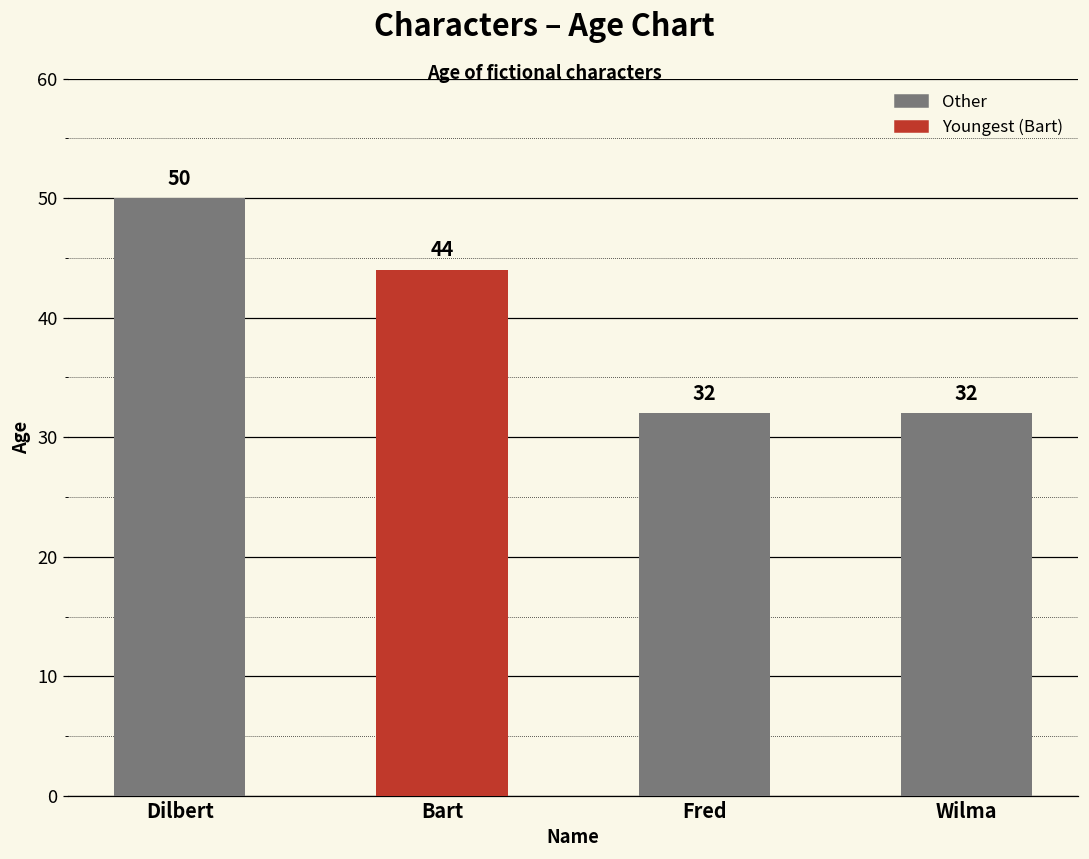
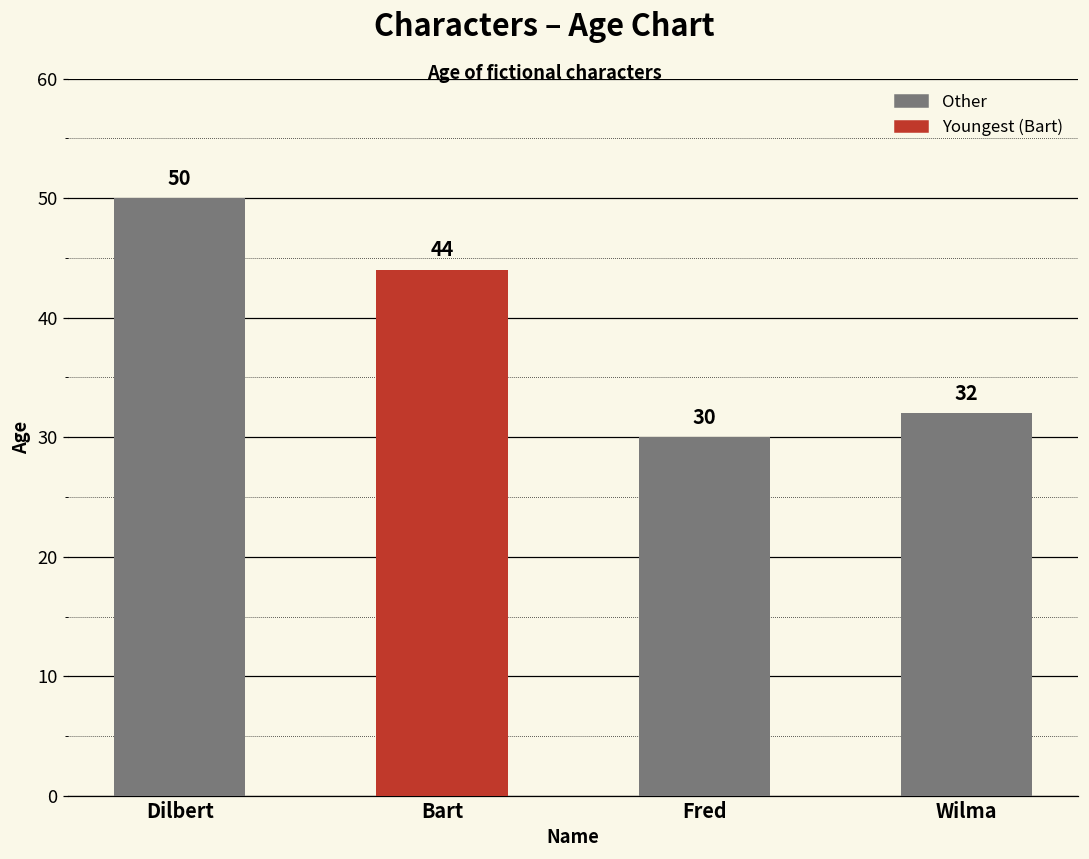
  {
    "Dilbert": 50,
    "Bart": 44,
-   "Fred": 32,
+   "Fred": 30,
    "Wilma": 32
  }
